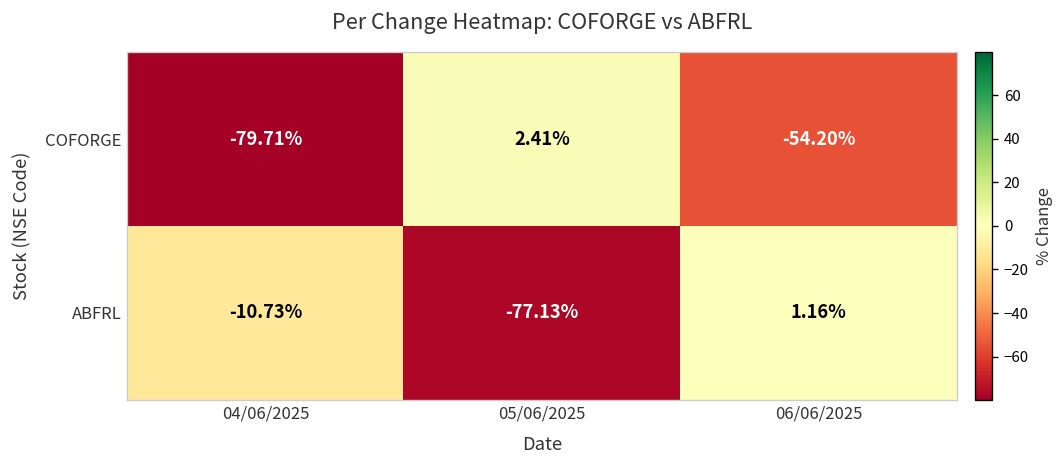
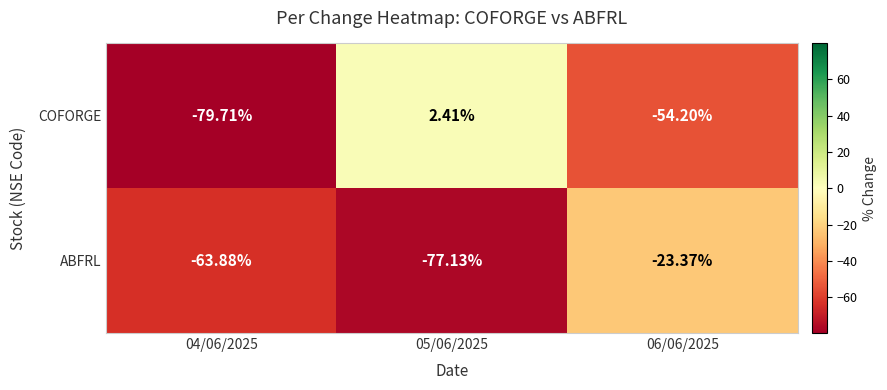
  {
    "COFORGE": {
      "04/06/2025": "-79.71%",
      "05/06/2025": "2.41%",
      "06/06/2025": "-54.20%"
    },
    "ABFRL": {
-     "04/06/2025": "-10.73%",
+     "04/06/2025": "-63.88%",
      "05/06/2025": "-77.13%",
-     "06/06/2025": "1.16%"
+     "06/06/2025": "-23.37%"
    }
  }
